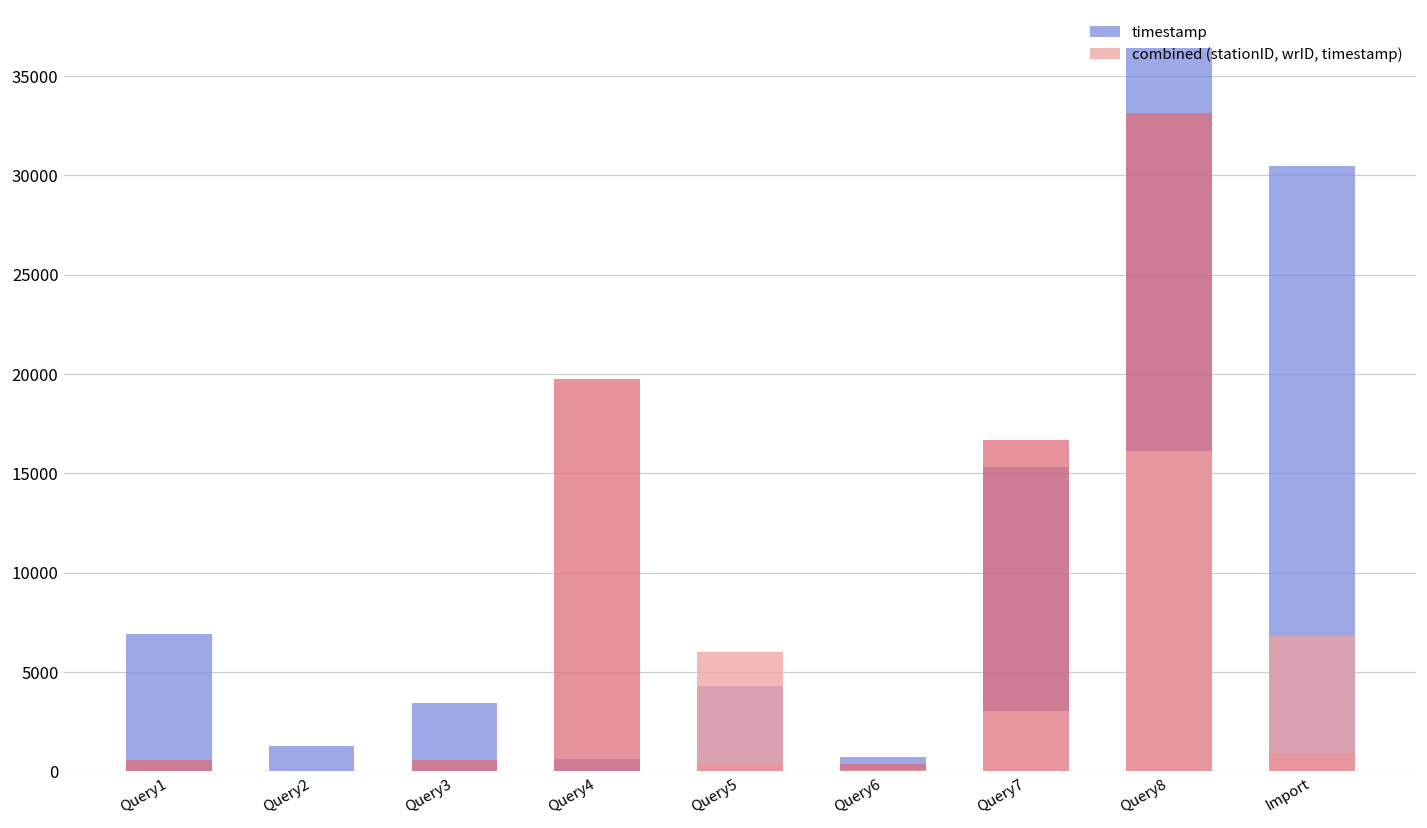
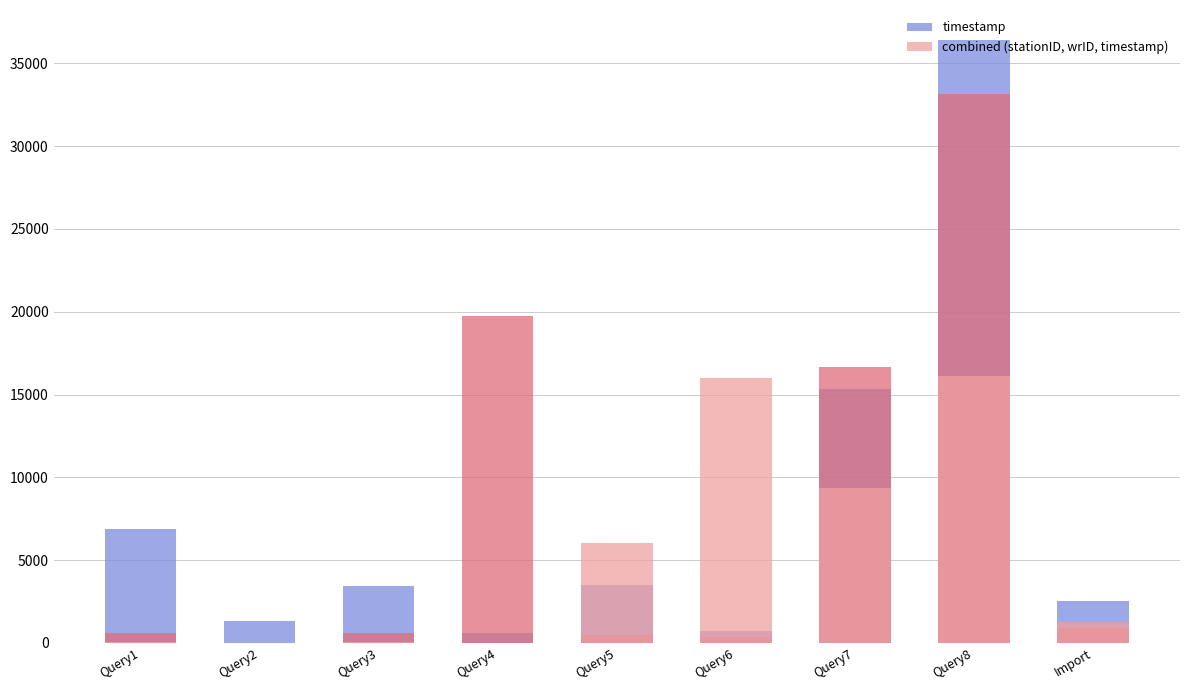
  {
    "timestamp": {
      "Query1": 6900,
      "Query2": 1300,
      "Query3": 3500,
-     "Query5": 4300,
+     "Query5": 3500,
      "Query8": 36400,
-     "Import": 30500
+     "Import": 2600
    },
    "combined (stationID, wrID, timestamp)": {
      "Query5": 6000,
-     "Query6": 100,
-     "Query7": 3000,
-     "Import": 6800
+     "Query6": 16000,
+     "Query7": 9300,
+     "Import": 1300
    }
  }
